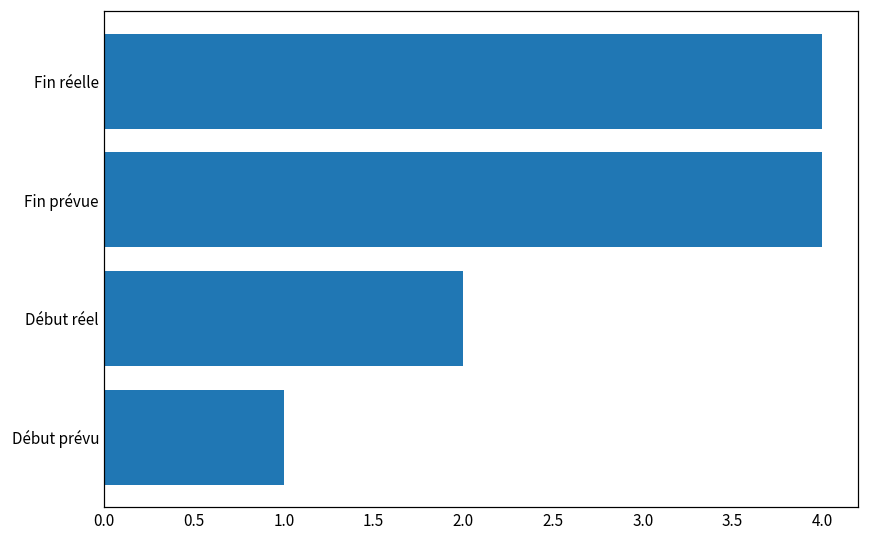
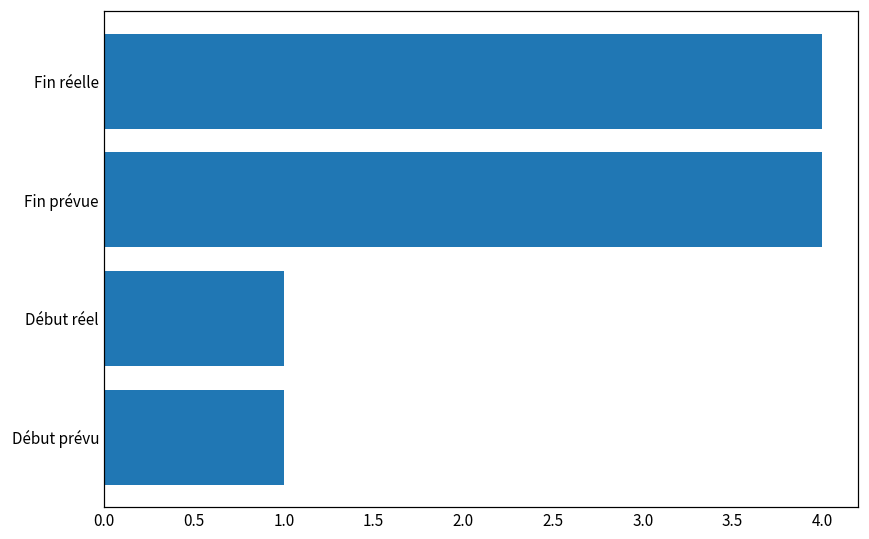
  {
    "Fin réelle": 4,
    "Fin prévue": 4,
-   "Début réel": 2,
+   "Début réel": 1,
    "Début prévu": 1
  }
